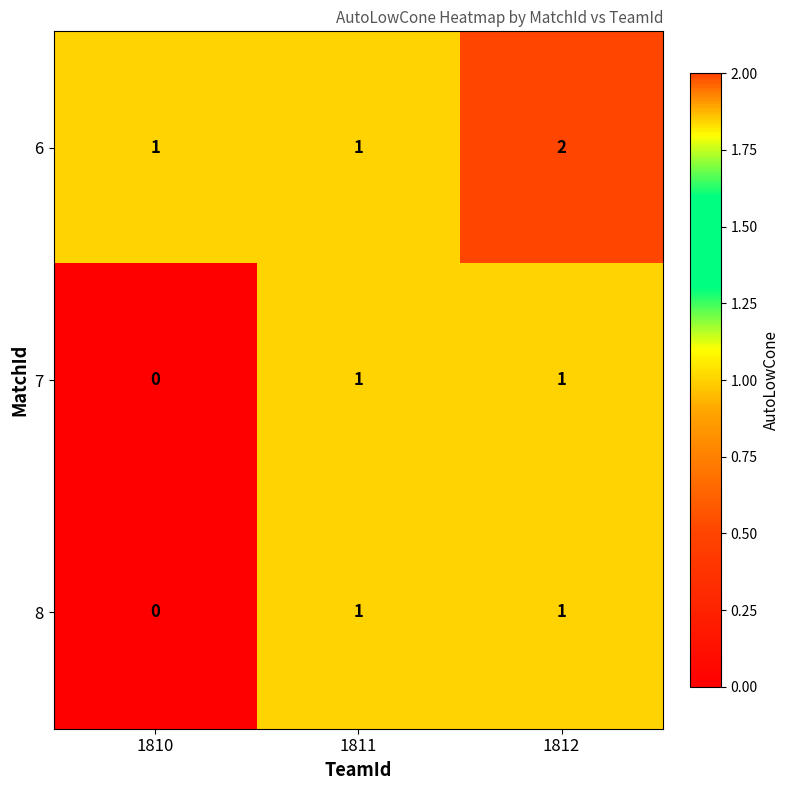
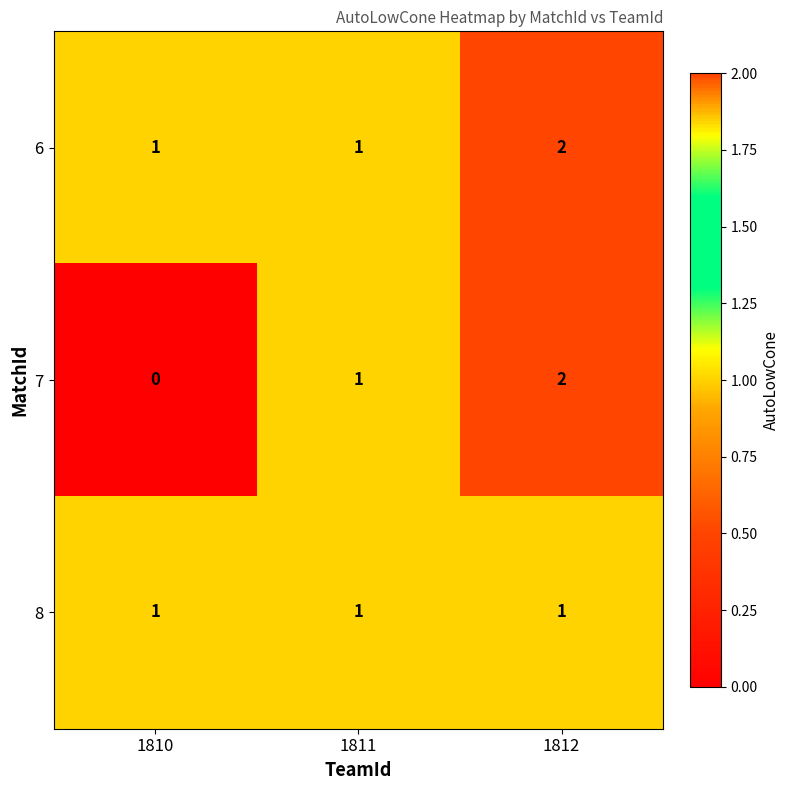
  {
    "6": {
      "1810": 1,
      "1811": 1,
      "1812": 2
    },
    "7": {
      "1810": 0,
      "1811": 1,
-     "1812": 1
+     "1812": 2
    },
    "8": {
-     "1810": 0,
+     "1810": 1,
      "1811": 1,
      "1812": 1
    }
  }
